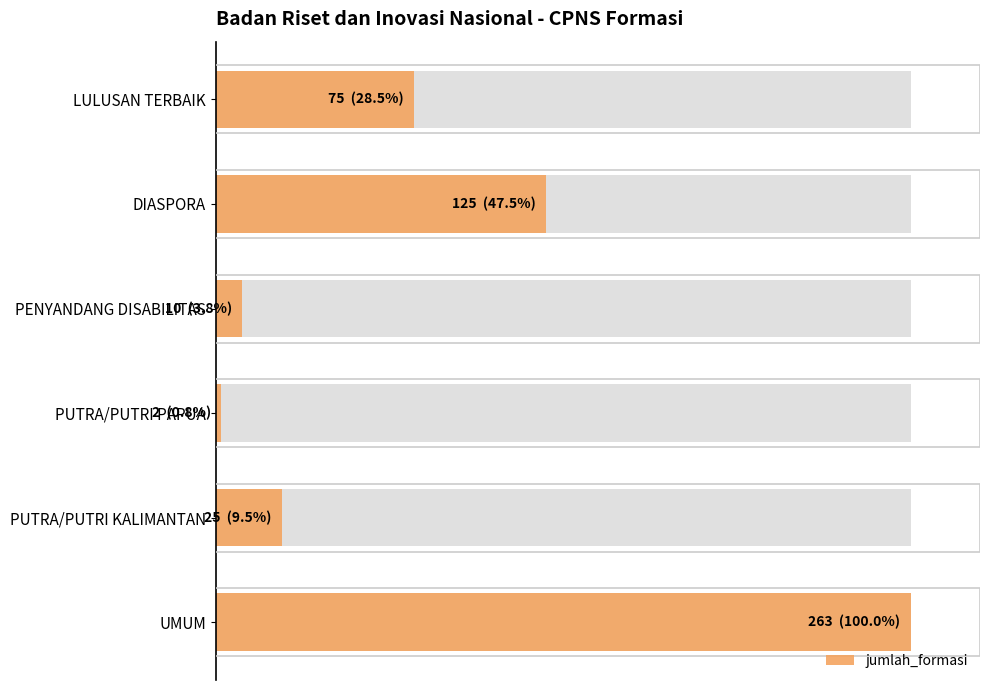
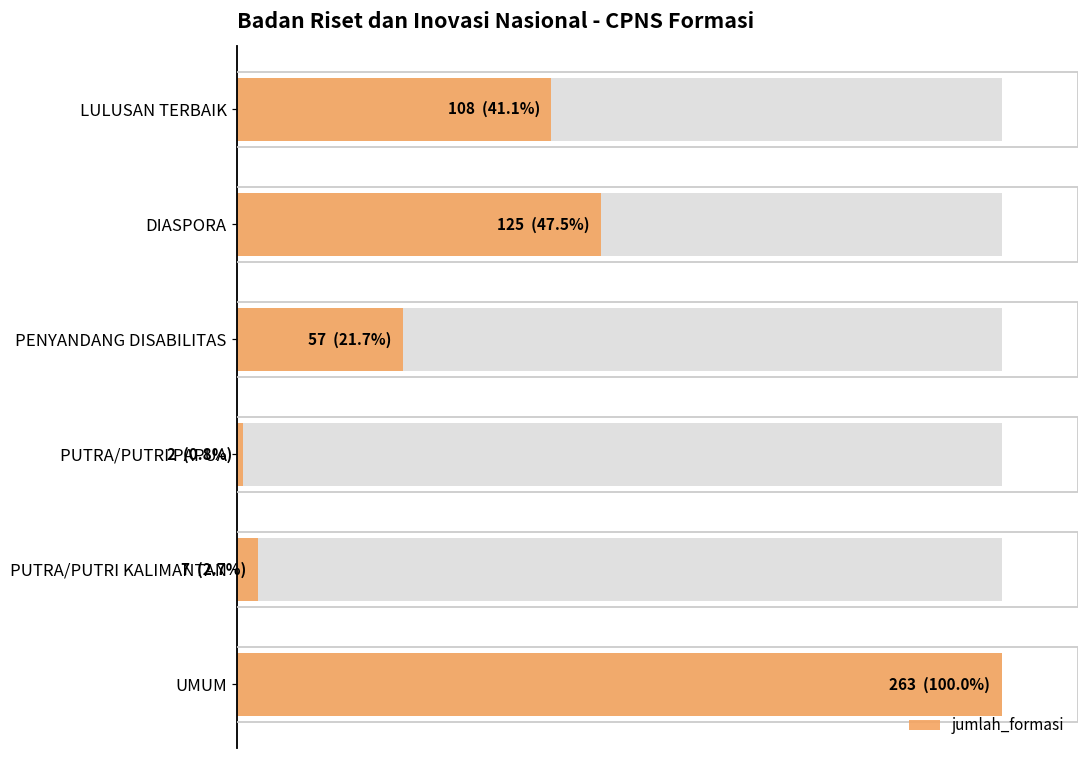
  {
    "jumlah_formasi": {
-     "LULUSAN TERBAIK": "75 (28.5%)",
-     "PENYANDANG DISABILITAS": "10 (3.8%)",
-     "PUTRA/PUTRI KALIMANTAN": "25 (9.5%)",
+     "LULUSAN TERBAIK": "108 (41.1%)",
+     "PENYANDANG DISABILITAS": "57 (21.7%)",
+     "PUTRA/PUTRI KALIMANTAN": "7 (2.7%)",
      "UMUM": "(100.0%)"
    }
  }
